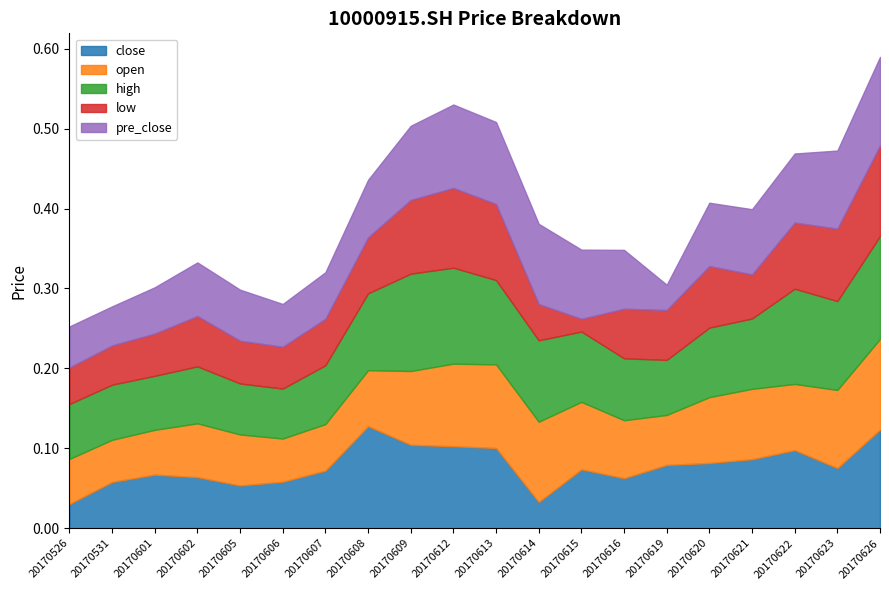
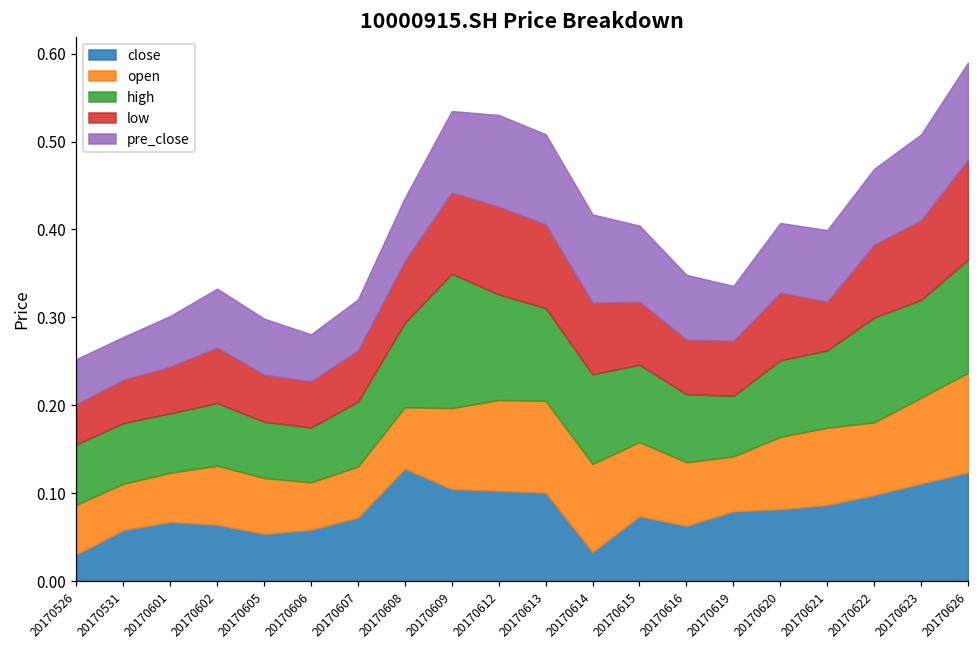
  {
    "close": {
      "20170526": 0.03,
      "20170531": 0.06,
      "20170601": 0.07,
      "20170602": 0.06,
      "20170605": 0.05,
      "20170606": 0.06,
      "20170607": 0.07,
      "20170608": 0.13,
      "20170609": 0.10,
      "20170612": 0.10,
      "20170613": 0.10,
      "20170614": 0.03,
      "20170615": 0.07,
      "20170616": 0.06,
      "20170619": 0.08,
      "20170620": 0.08,
      "20170621": 0.09,
      "20170622": 0.10,
-     "20170623": 0.08,
+     "20170623": 0.11,
      "20170626": 0.12
    },
    "open": {
      "20170526": 0.06,
      "20170531": 0.05,
      "20170601": 0.06,
      "20170602": 0.07,
      "20170605": 0.06,
      "20170606": 0.05,
      "20170607": 0.06,
      "20170608": 0.07,
      "20170609": 0.09,
      "20170612": 0.10,
      "20170613": 0.10,
      "20170614": 0.10,
      "20170615": 0.08,
      "20170616": 0.07,
      "20170619": 0.06,
      "20170620": 0.08,
      "20170621": 0.09,
      "20170622": 0.08,
      "20170623": 0.10,
      "20170626": 0.11
    },
    "high": {
      "20170526": 0.07,
      "20170531": 0.07,
      "20170601": 0.07,
      "20170602": 0.07,
      "20170605": 0.06,
      "20170606": 0.06,
      "20170607": 0.07,
      "20170608": 0.10,
-     "20170609": 0.12,
+     "20170609": 0.15,
      "20170612": 0.12,
      "20170613": 0.11,
      "20170614": 0.10,
      "20170615": 0.09,
      "20170616": 0.08,
      "20170619": 0.07,
      "20170620": 0.09,
      "20170621": 0.09,
      "20170622": 0.12,
      "20170623": 0.11,
      "20170626": 0.13
    },
    "low": {
      "20170526": 0.05,
      "20170531": 0.05,
      "20170601": 0.05,
      "20170602": 0.06,
      "20170605": 0.05,
      "20170606": 0.05,
      "20170607": 0.06,
      "20170608": 0.07,
      "20170609": 0.09,
      "20170612": 0.10,
      "20170613": 0.10,
-     "20170614": 0.05,
-     "20170615": 0.02,
+     "20170614": 0.08,
+     "20170615": 0.07,
      "20170616": 0.06,
      "20170619": 0.06,
      "20170620": 0.08,
      "20170621": 0.06,
      "20170622": 0.08,
      "20170623": 0.09,
      "20170626": 0.11
    },
    "pre_close": {
      "20170526": 0.05,
      "20170531": 0.05,
      "20170601": 0.06,
      "20170602": 0.07,
      "20170605": 0.06,
      "20170606": 0.05,
      "20170607": 0.06,
      "20170608": 0.07,
      "20170609": 0.09,
      "20170612": 0.10,
      "20170613": 0.10,
      "20170614": 0.10,
      "20170615": 0.09,
      "20170616": 0.07,
-     "20170619": 0.03,
+     "20170619": 0.06,
      "20170620": 0.08,
      "20170621": 0.08,
      "20170622": 0.09,
      "20170623": 0.10,
      "20170626": 0.11
    }
  }
